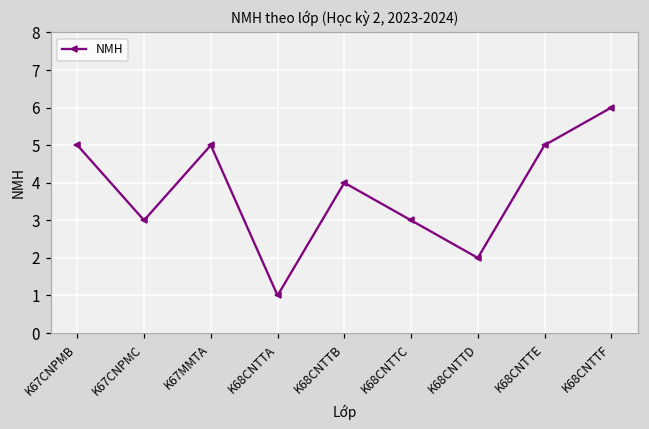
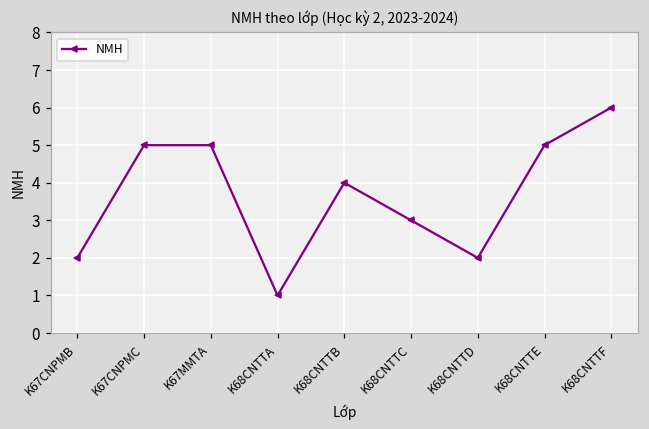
  {
-   "K67CNPMB": 5,
-   "K67CNPMC": 3,
+   "K67CNPMB": 2,
+   "K67CNPMC": 5,
    "K67MMTA": 5,
    "K68CNTTA": 1,
    "K68CNTTB": 4,
    "K68CNTTC": 3,
    "K68CNTTD": 2,
    "K68CNTTE": 5,
    "K68CNTTF": 6
  }
